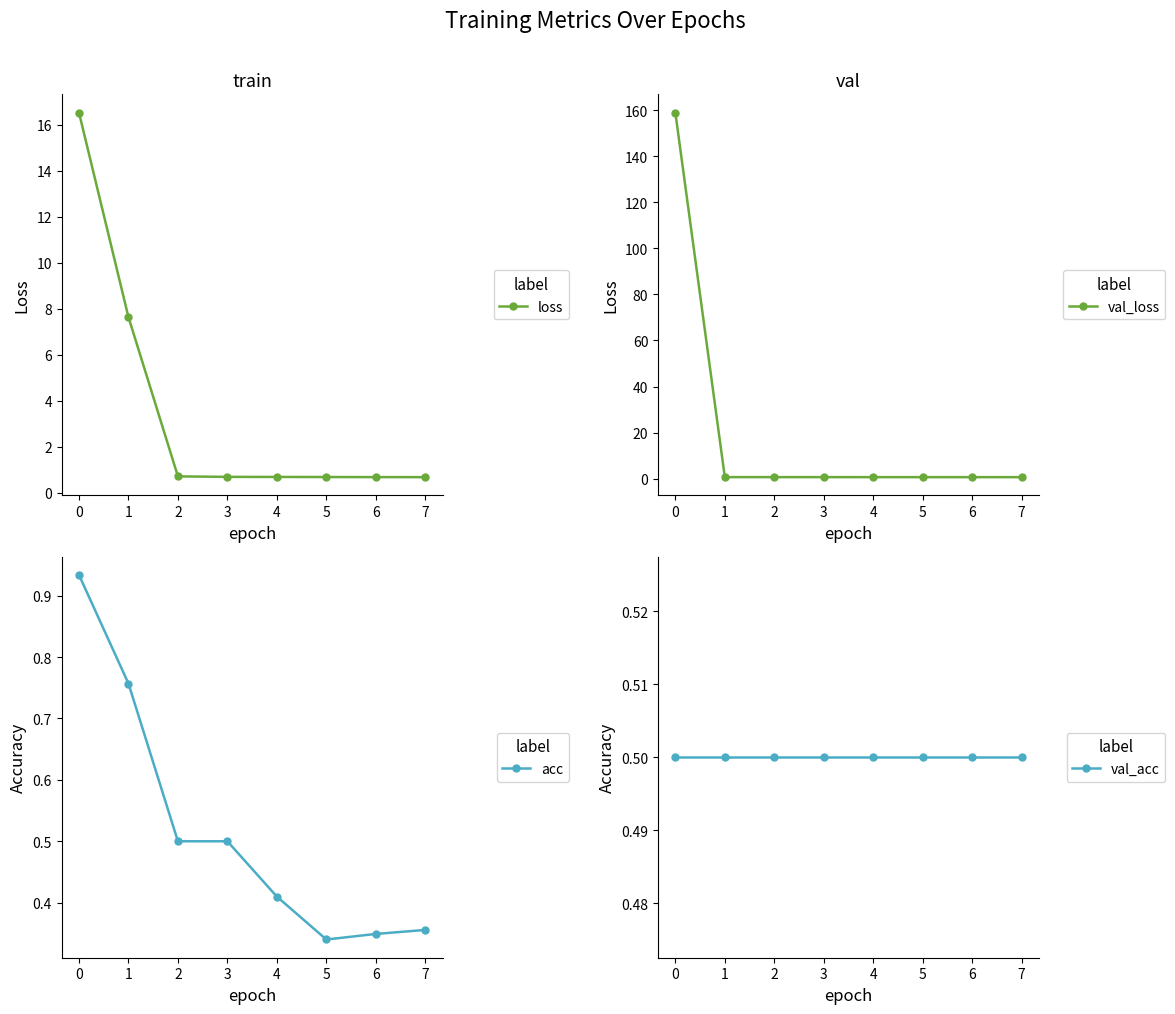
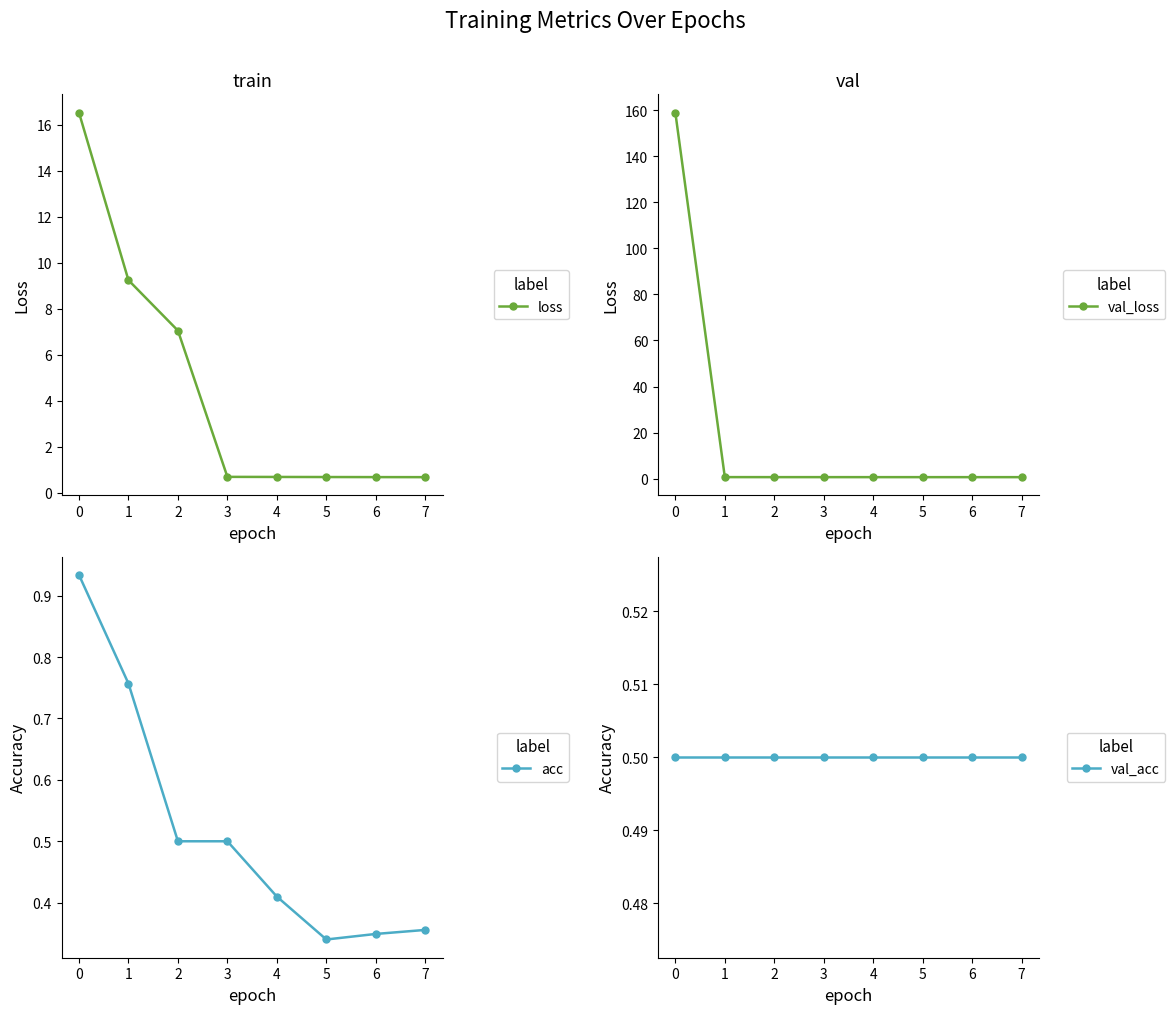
  {
    "train": {
      "0": 16.5,
-     "1": 7.6,
-     "2": 0.7,
+     "1": 9.2,
+     "2": 7.0,
      "3": 0.7,
      "4": 0.7,
      "5": 0.7,
      "6": 0.7,
      "7": 0.7
    },
    "val": {
      "0": 159,
      "1": 1,
      "2": 1,
      "3": 1,
      "4": 1,
      "5": 1,
      "6": 1,
      "7": 1
    }
  }
